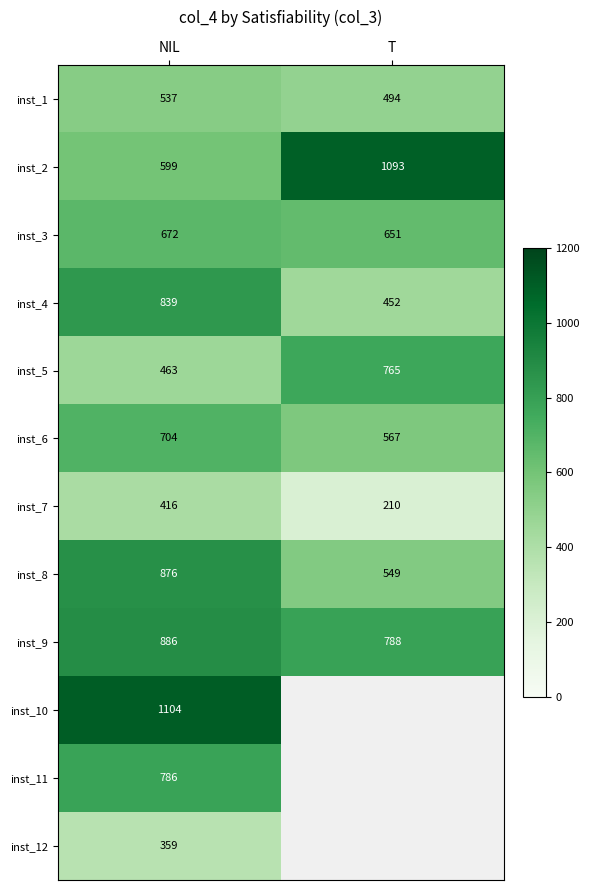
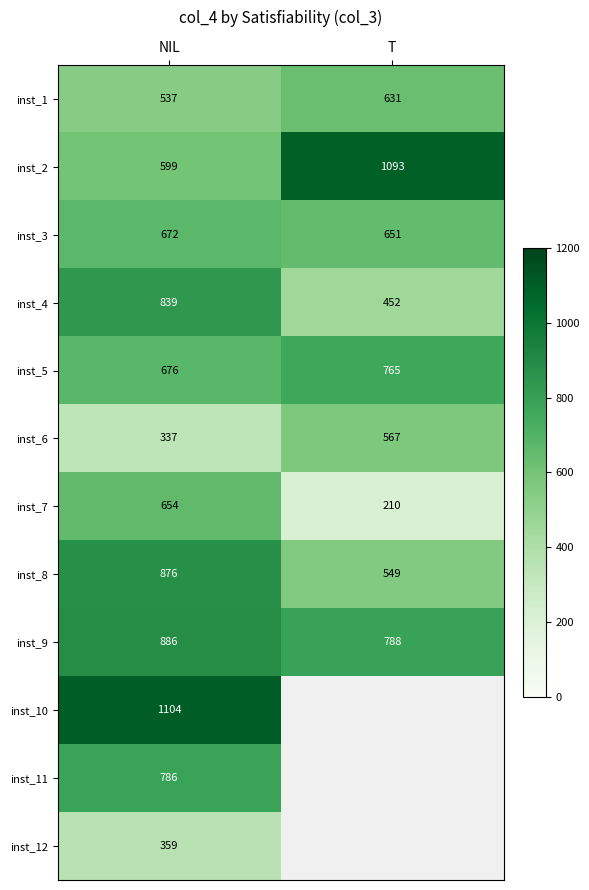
  {
    "inst_1": {
      "NIL": 537,
-     "T": 494
+     "T": 631
    },
    "inst_2": {
      "NIL": 599,
      "T": 1093
    },
    "inst_3": {
      "NIL": 672,
      "T": 651
    },
    "inst_4": {
      "NIL": 839,
      "T": 452
    },
    "inst_5": {
-     "NIL": 463,
+     "NIL": 676,
      "T": 765
    },
    "inst_6": {
-     "NIL": 704,
+     "NIL": 337,
      "T": 567
    },
    "inst_7": {
-     "NIL": 416,
+     "NIL": 654,
      "T": 210
    },
    "inst_8": {
      "NIL": 876,
      "T": 549
    },
    "inst_9": {
      "NIL": 886,
      "T": 788
    },
    "inst_10": {
      "NIL": 1104
    },
    "inst_11": {
      "NIL": 786
    },
    "inst_12": {
      "NIL": 359
    }
  }
